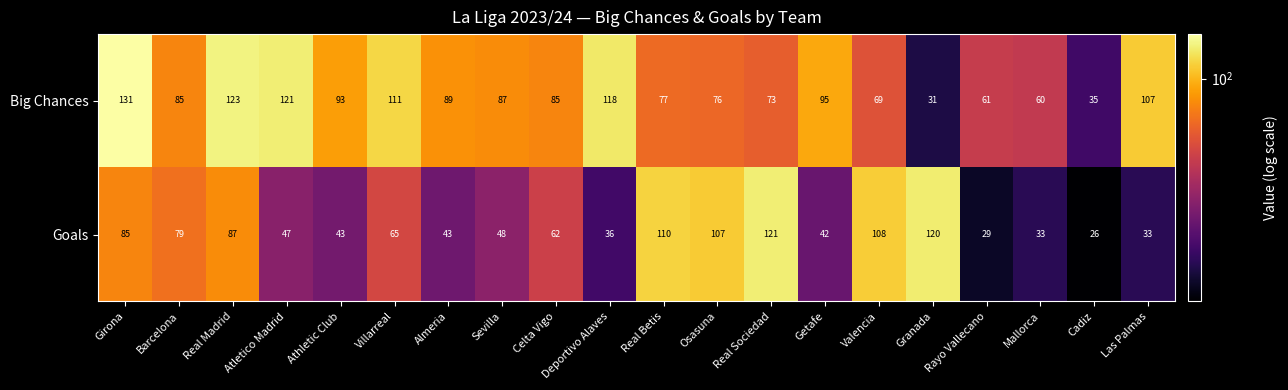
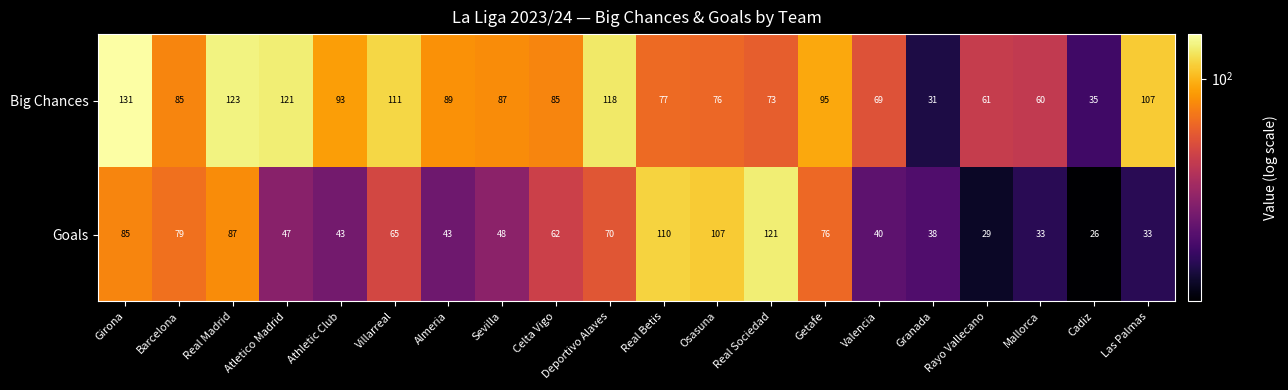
  {
    "Big Chances": {
      "Girona": 131,
      "Barcelona": 85,
      "Real Madrid": 123,
      "Atletico Madrid": 121,
      "Athletic Club": 93,
      "Villarreal": 111,
      "Almeria": 89,
      "Sevilla": 87,
      "Celta Vigo": 85,
      "Deportivo Alaves": 118,
      "Real Betis": 77,
      "Osasuna": 76,
      "Real Sociedad": 73,
      "Getafe": 95,
      "Valencia": 69,
      "Granada": 31,
      "Rayo Vallecano": 61,
      "Mallorca": 60,
      "Cadiz": 35,
      "Las Palmas": 107
    },
    "Goals": {
      "Girona": 85,
      "Barcelona": 79,
      "Real Madrid": 87,
      "Atletico Madrid": 47,
      "Athletic Club": 43,
      "Villarreal": 65,
      "Almeria": 43,
      "Sevilla": 48,
      "Celta Vigo": 62,
-     "Deportivo Alaves": 36,
+     "Deportivo Alaves": 70,
      "Real Betis": 110,
      "Osasuna": 107,
      "Real Sociedad": 121,
-     "Getafe": 42,
-     "Valencia": 108,
-     "Granada": 120,
+     "Getafe": 76,
+     "Valencia": 40,
+     "Granada": 38,
      "Rayo Vallecano": 29,
      "Mallorca": 33,
      "Cadiz": 26,
      "Las Palmas": 33
    }
  }
